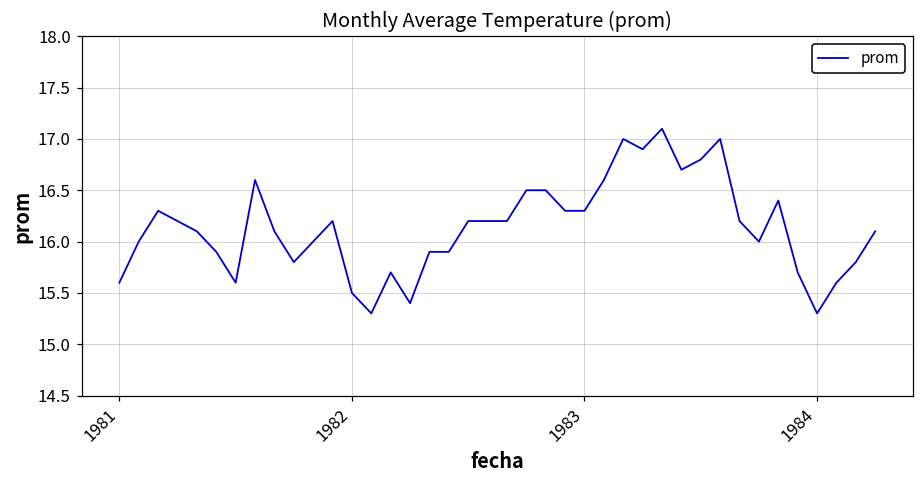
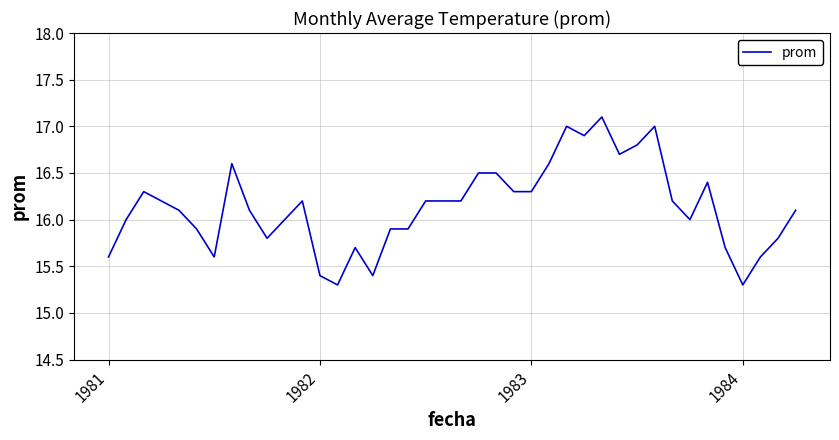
  {
    "1981": 15.6,
-   "1982": 15.5,
+   "1982": 15.4,
    "1983": 16.3,
    "1984": 15.3
  }
